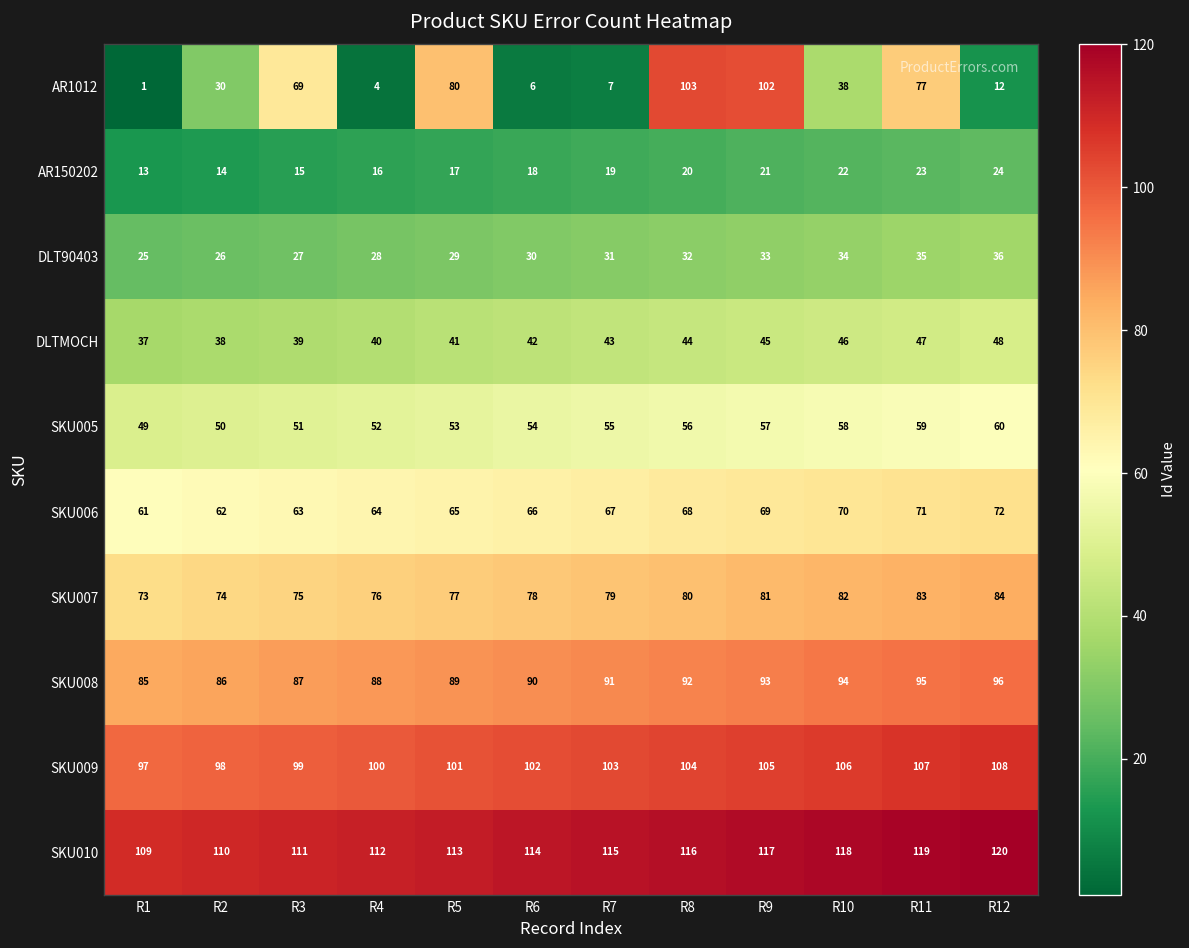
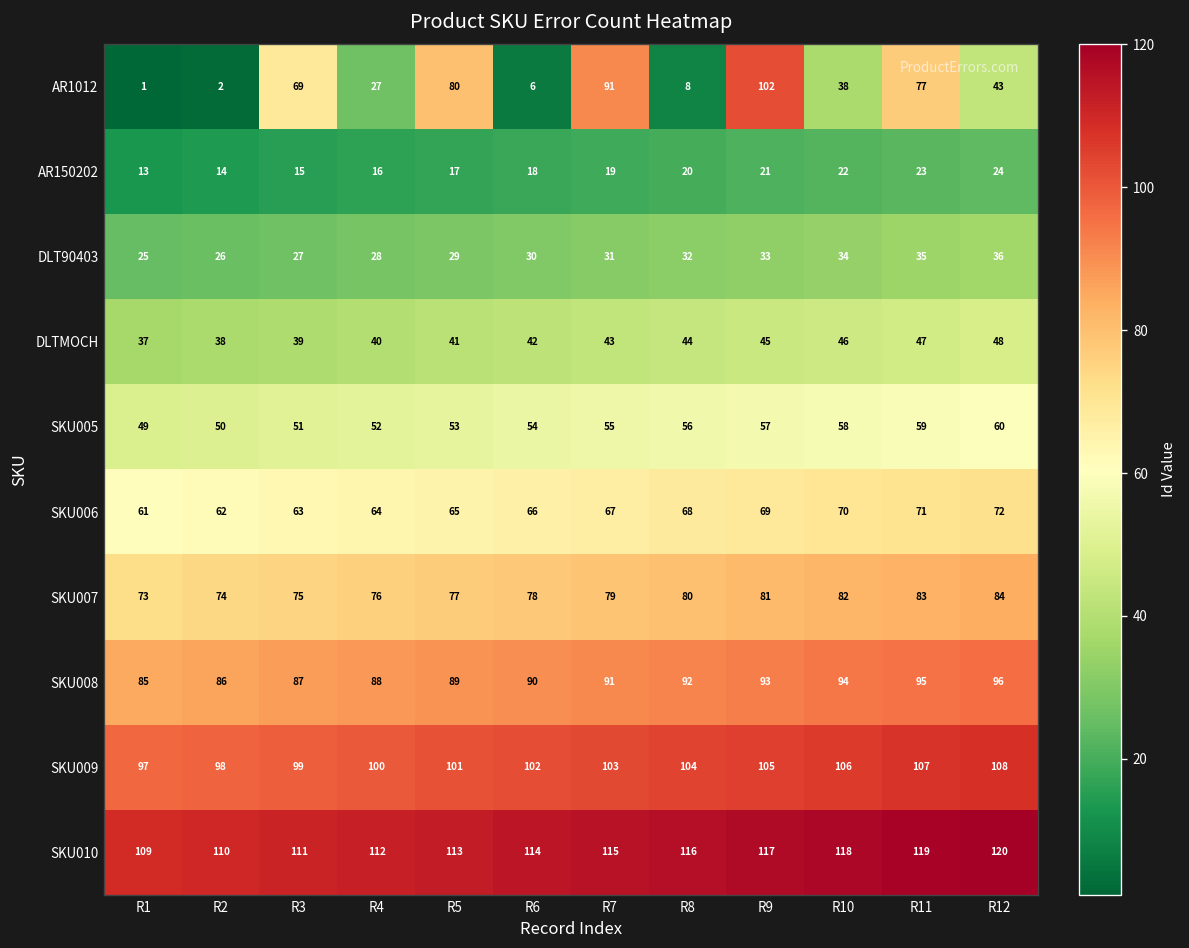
  {
    "AR1012": {
      "R1": 1,
-     "R2": 30,
+     "R2": 2,
      "R3": 69,
-     "R4": 4,
+     "R4": 27,
      "R5": 80,
      "R6": 6,
-     "R7": 7,
-     "R8": 103,
+     "R7": 91,
+     "R8": 8,
      "R9": 102,
      "R10": 38,
-     "R12": 12
+     "R12": 43
    },
    "AR150202": {
      "R1": 13,
      "R2": 14,
      "R3": 15,
      "R4": 16,
      "R5": 17,
      "R6": 18,
      "R7": 19,
      "R8": 20,
      "R9": 21,
      "R10": 22,
      "R11": 23,
      "R12": 24
    },
    "DLT90403": {
      "R1": 25,
      "R2": 26,
      "R3": 27,
      "R4": 28,
      "R5": 29,
      "R6": 30,
      "R7": 31,
      "R8": 32,
      "R9": 33,
      "R10": 34,
      "R11": 35,
      "R12": 36
    },
    "DLTMOCH": {
      "R1": 37,
      "R2": 38,
      "R3": 39,
      "R4": 40,
      "R5": 41,
      "R6": 42,
      "R7": 43,
      "R8": 44,
      "R9": 45,
      "R10": 46,
      "R11": 47,
      "R12": 48
    },
    "SKU005": {
      "R1": 49,
      "R2": 50,
      "R3": 51,
      "R4": 52,
      "R5": 53,
      "R6": 54,
      "R7": 55,
      "R8": 56,
      "R9": 57,
      "R10": 58,
      "R11": 59,
      "R12": 60
    },
    "SKU006": {
      "R1": 61,
      "R2": 62,
      "R3": 63,
      "R4": 64,
      "R5": 65,
      "R6": 66,
      "R7": 67,
      "R8": 68,
      "R9": 69,
      "R10": 70,
      "R11": 71,
      "R12": 72
    },
    "SKU007": {
      "R1": 73,
      "R2": 74,
      "R3": 75,
      "R4": 76,
      "R5": 77,
      "R6": 78,
      "R7": 79,
      "R8": 80,
      "R9": 81,
      "R10": 82,
      "R11": 83,
      "R12": 84
    },
    "SKU008": {
      "R1": 85,
      "R2": 86,
      "R3": 87,
      "R4": 88,
      "R5": 89,
      "R6": 90,
      "R7": 91,
      "R8": 92,
      "R9": 93,
      "R10": 94,
      "R11": 95,
      "R12": 96
    },
    "SKU009": {
      "R1": 97,
      "R2": 98,
      "R3": 99,
      "R4": 100,
      "R5": 101,
      "R6": 102,
      "R7": 103,
      "R8": 104,
      "R9": 105,
      "R10": 106,
      "R11": 107,
      "R12": 108
    },
    "SKU010": {
      "R1": 109,
      "R2": 110,
      "R3": 111,
      "R4": 112,
      "R5": 113,
      "R6": 114,
      "R7": 115,
      "R8": 116,
      "R9": 117,
      "R10": 118,
      "R11": 119,
      "R12": 120
    }
  }
